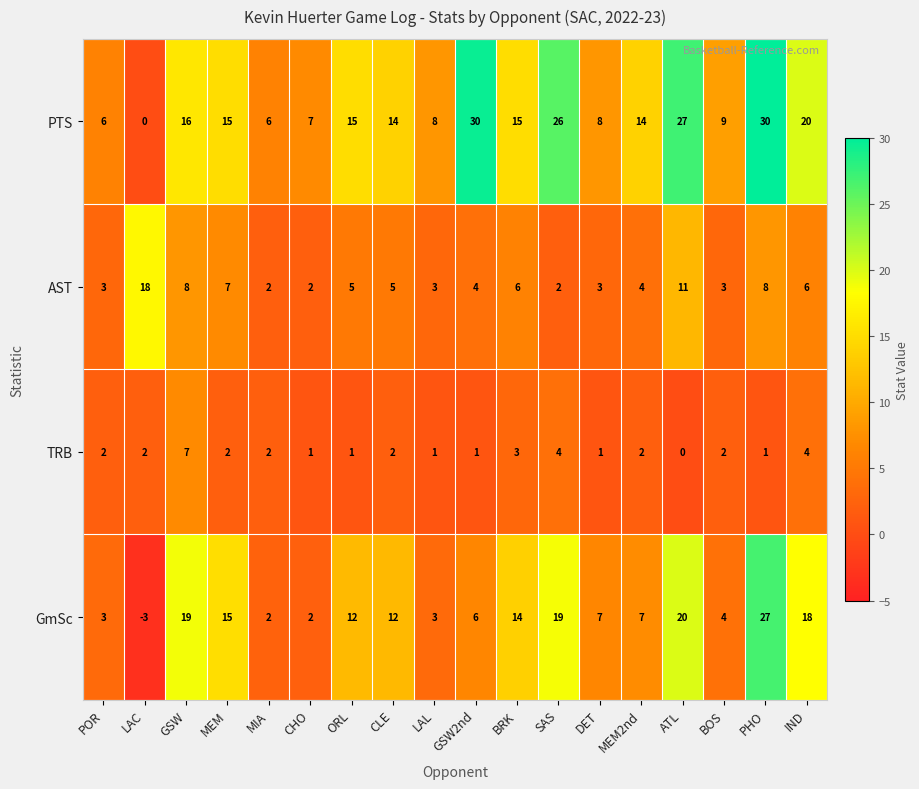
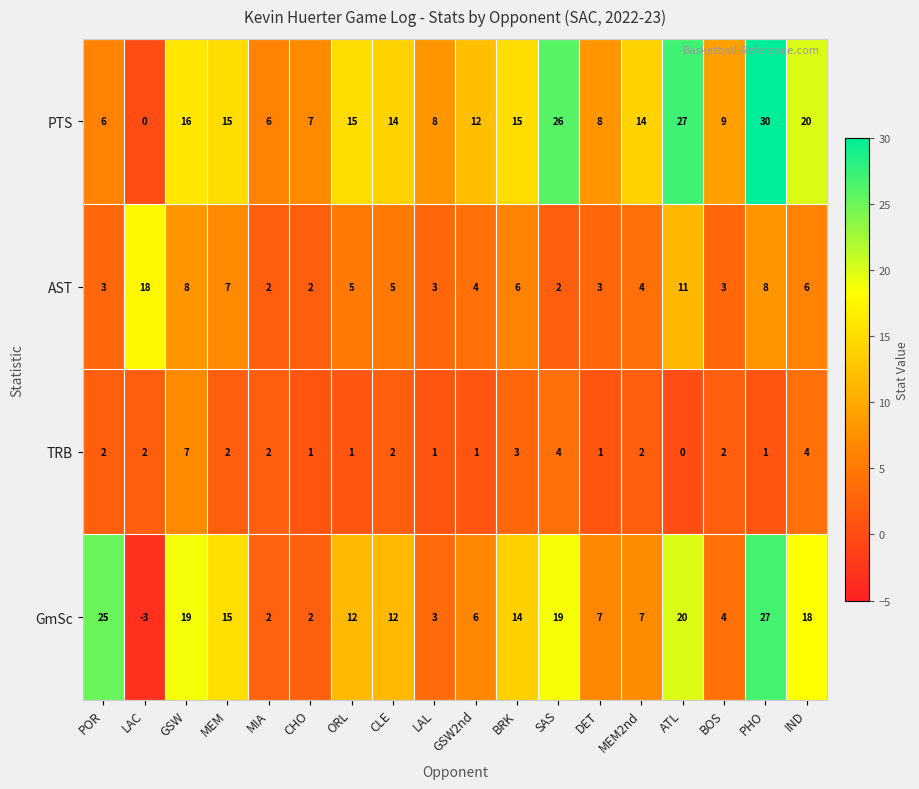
  {
    "PTS": {
      "POR": 6,
      "LAC": 0,
      "GSW": 16,
      "MEM": 15,
      "MIA": 6,
      "CHO": 7,
      "ORL": 15,
      "CLE": 14,
      "LAL": 8,
-     "GSW2nd": 30,
+     "GSW2nd": 12,
      "BRK": 15,
      "SAS": 26,
      "DET": 8,
      "MEM2nd": 14,
      "ATL": 27,
      "BOS": 9,
      "IND": 20
    },
    "AST": {
      "POR": 3,
      "LAC": 18,
      "GSW": 8,
      "MEM": 7,
      "MIA": 2,
      "CHO": 2,
      "ORL": 5,
      "CLE": 5,
      "LAL": 3,
      "GSW2nd": 4,
      "BRK": 6,
      "SAS": 2,
      "DET": 3,
      "MEM2nd": 4,
      "ATL": 11,
      "BOS": 3,
      "PHO": 8,
      "IND": 6
    },
    "TRB": {
      "POR": 2,
      "LAC": 2,
      "GSW": 7,
      "MEM": 2,
      "MIA": 2,
      "CHO": 1,
      "ORL": 1,
      "CLE": 2,
      "LAL": 1,
      "GSW2nd": 1,
      "BRK": 3,
      "SAS": 4,
      "DET": 1,
      "MEM2nd": 2,
      "ATL": 0,
      "BOS": 2,
      "PHO": 1,
      "IND": 4
    },
    "GmSc": {
-     "POR": 3,
+     "POR": 25,
      "LAC": -3,
      "GSW": 19,
      "MEM": 15,
      "MIA": 2,
      "CHO": 2,
      "ORL": 12,
      "CLE": 12,
      "LAL": 3,
      "GSW2nd": 6,
      "BRK": 14,
      "SAS": 19,
      "DET": 7,
      "MEM2nd": 7,
      "ATL": 20,
      "BOS": 4,
      "PHO": 27,
      "IND": 18
    }
  }
